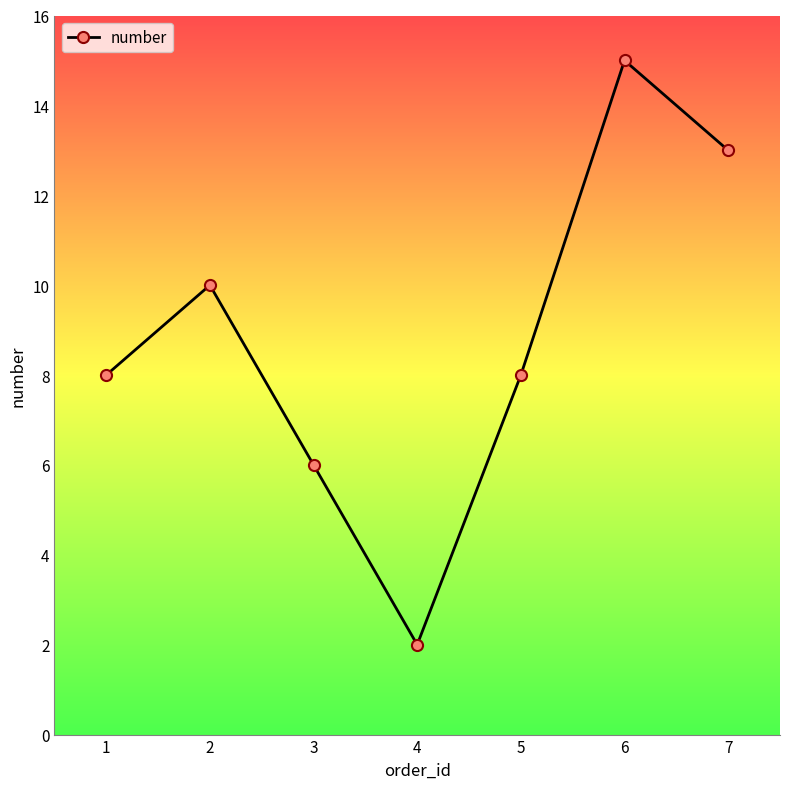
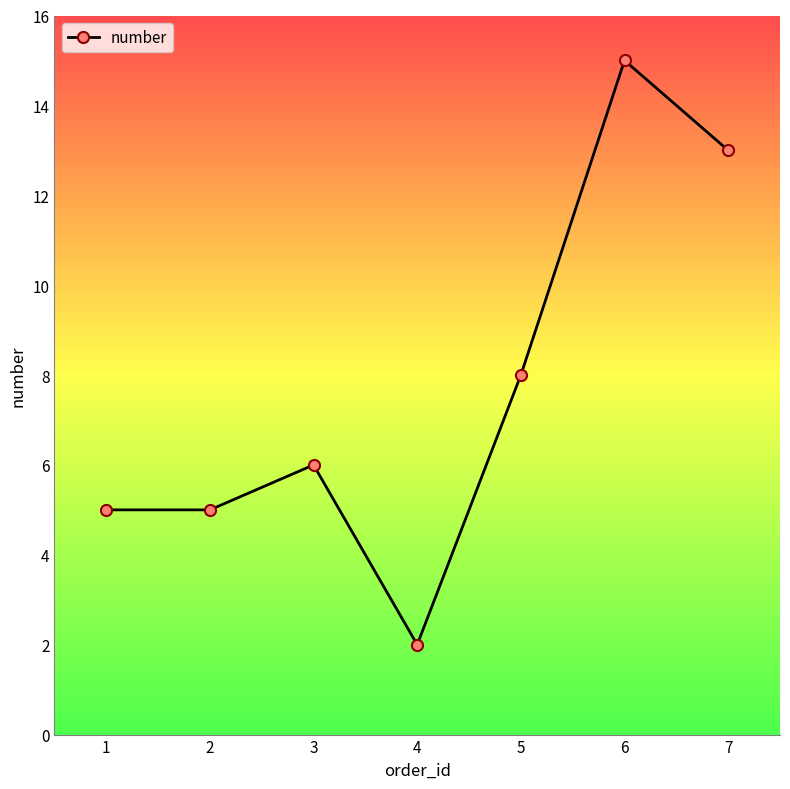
  {
-   "1": 8,
-   "2": 10,
+   "1": 5,
+   "2": 5,
    "3": 6,
    "4": 2,
    "5": 8,
    "6": 15,
    "7": 13
  }
